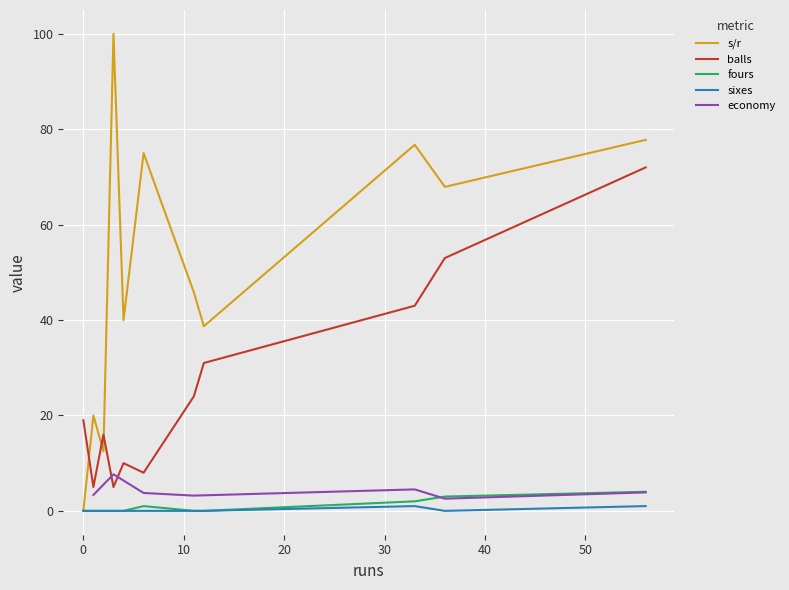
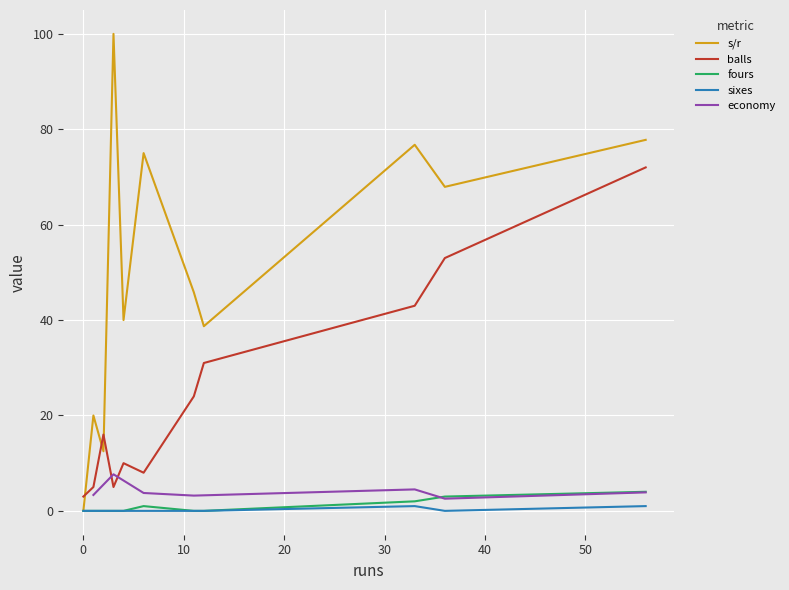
  {
    "balls": {
-     "0": 19
+     "0": 3
    }
  }
